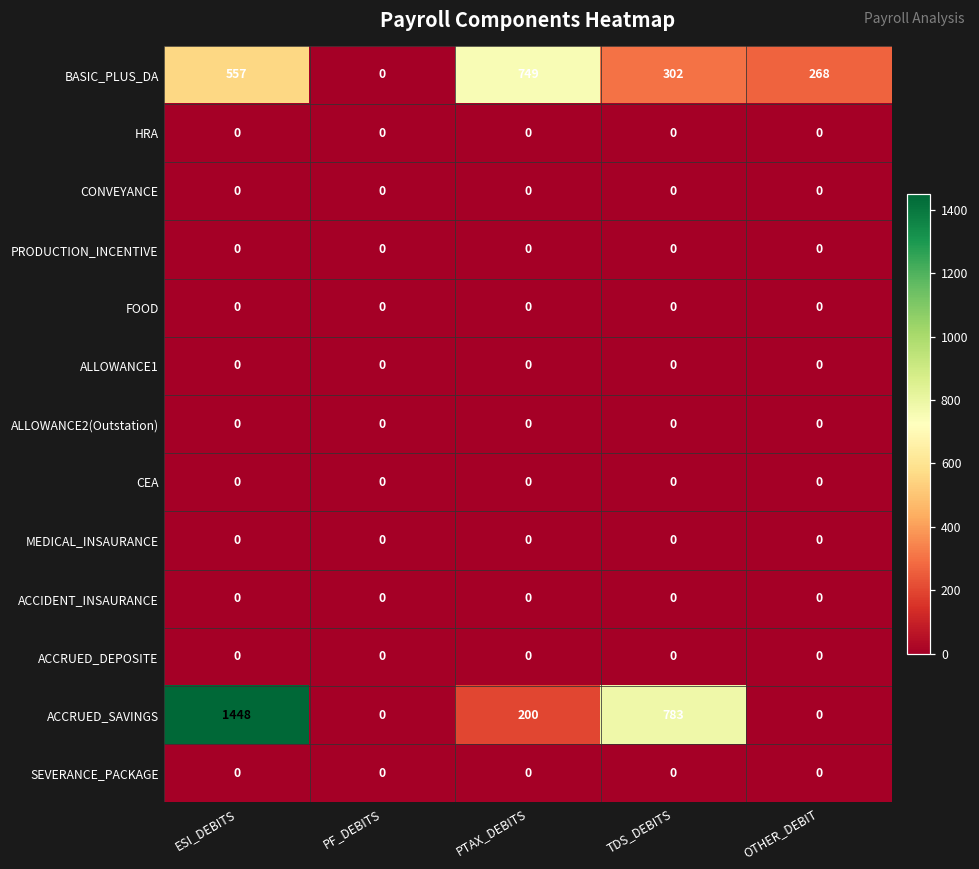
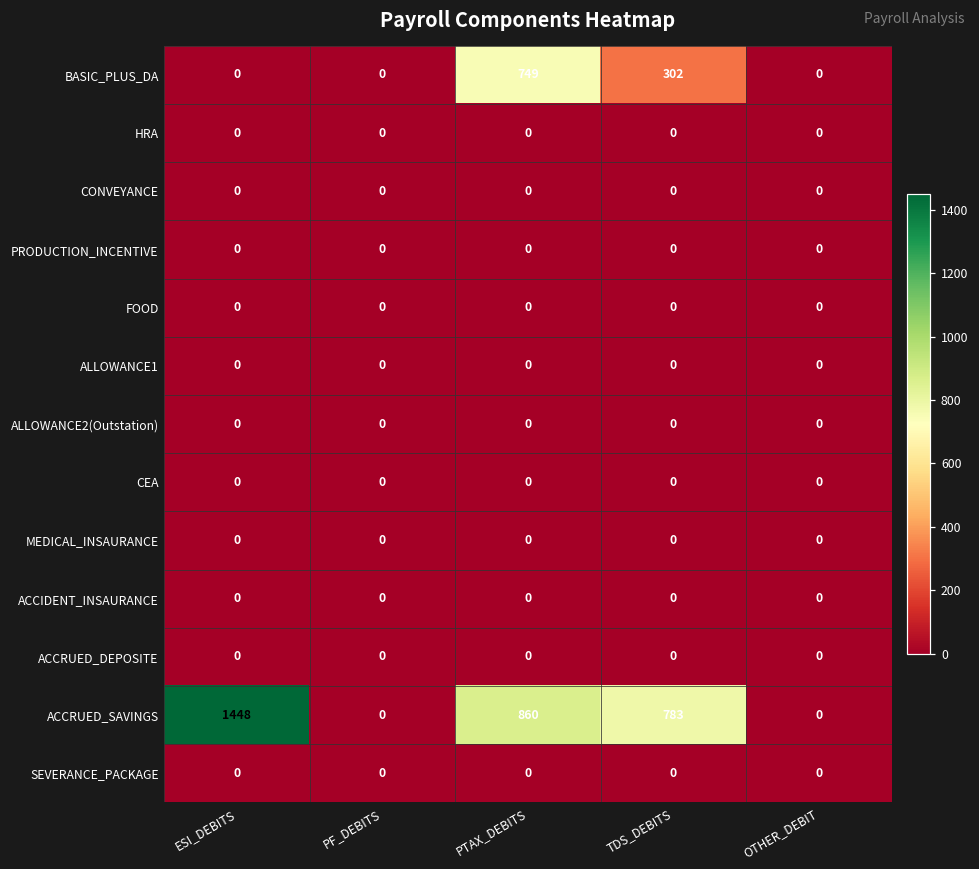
  {
    "BASIC_PLUS_DA": {
-     "ESI_DEBITS": 557,
+     "ESI_DEBITS": 0,
      "PF_DEBITS": 0,
      "PTAX_DEBITS": 749,
      "TDS_DEBITS": 302,
-     "OTHER_DEBIT": 268
+     "OTHER_DEBIT": 0
    },
    "HRA": {
      "ESI_DEBITS": 0,
      "PF_DEBITS": 0,
      "PTAX_DEBITS": 0,
      "TDS_DEBITS": 0,
      "OTHER_DEBIT": 0
    },
    "CONVEYANCE": {
      "ESI_DEBITS": 0,
      "PF_DEBITS": 0,
      "PTAX_DEBITS": 0,
      "TDS_DEBITS": 0,
      "OTHER_DEBIT": 0
    },
    "PRODUCTION_INCENTIVE": {
      "ESI_DEBITS": 0,
      "PF_DEBITS": 0,
      "PTAX_DEBITS": 0,
      "TDS_DEBITS": 0,
      "OTHER_DEBIT": 0
    },
    "FOOD": {
      "ESI_DEBITS": 0,
      "PF_DEBITS": 0,
      "PTAX_DEBITS": 0,
      "TDS_DEBITS": 0,
      "OTHER_DEBIT": 0
    },
    "ALLOWANCE1": {
      "ESI_DEBITS": 0,
      "PF_DEBITS": 0,
      "PTAX_DEBITS": 0,
      "TDS_DEBITS": 0,
      "OTHER_DEBIT": 0
    },
    "ALLOWANCE2(Outstation)": {
      "ESI_DEBITS": 0,
      "PF_DEBITS": 0,
      "PTAX_DEBITS": 0,
      "TDS_DEBITS": 0,
      "OTHER_DEBIT": 0
    },
    "CEA": {
      "ESI_DEBITS": 0,
      "PF_DEBITS": 0,
      "PTAX_DEBITS": 0,
      "TDS_DEBITS": 0,
      "OTHER_DEBIT": 0
    },
    "MEDICAL_INSAURANCE": {
      "ESI_DEBITS": 0,
      "PF_DEBITS": 0,
      "PTAX_DEBITS": 0,
      "TDS_DEBITS": 0,
      "OTHER_DEBIT": 0
    },
    "ACCIDENT_INSAURANCE": {
      "ESI_DEBITS": 0,
      "PF_DEBITS": 0,
      "PTAX_DEBITS": 0,
      "TDS_DEBITS": 0,
      "OTHER_DEBIT": 0
    },
    "ACCRUED_DEPOSITE": {
      "ESI_DEBITS": 0,
      "PF_DEBITS": 0,
      "PTAX_DEBITS": 0,
      "TDS_DEBITS": 0,
      "OTHER_DEBIT": 0
    },
    "ACCRUED_SAVINGS": {
      "ESI_DEBITS": 1448,
      "PF_DEBITS": 0,
-     "PTAX_DEBITS": 200,
+     "PTAX_DEBITS": 860,
      "TDS_DEBITS": 783,
      "OTHER_DEBIT": 0
    },
    "SEVERANCE_PACKAGE": {
      "ESI_DEBITS": 0,
      "PF_DEBITS": 0,
      "PTAX_DEBITS": 0,
      "TDS_DEBITS": 0,
      "OTHER_DEBIT": 0
    }
  }
